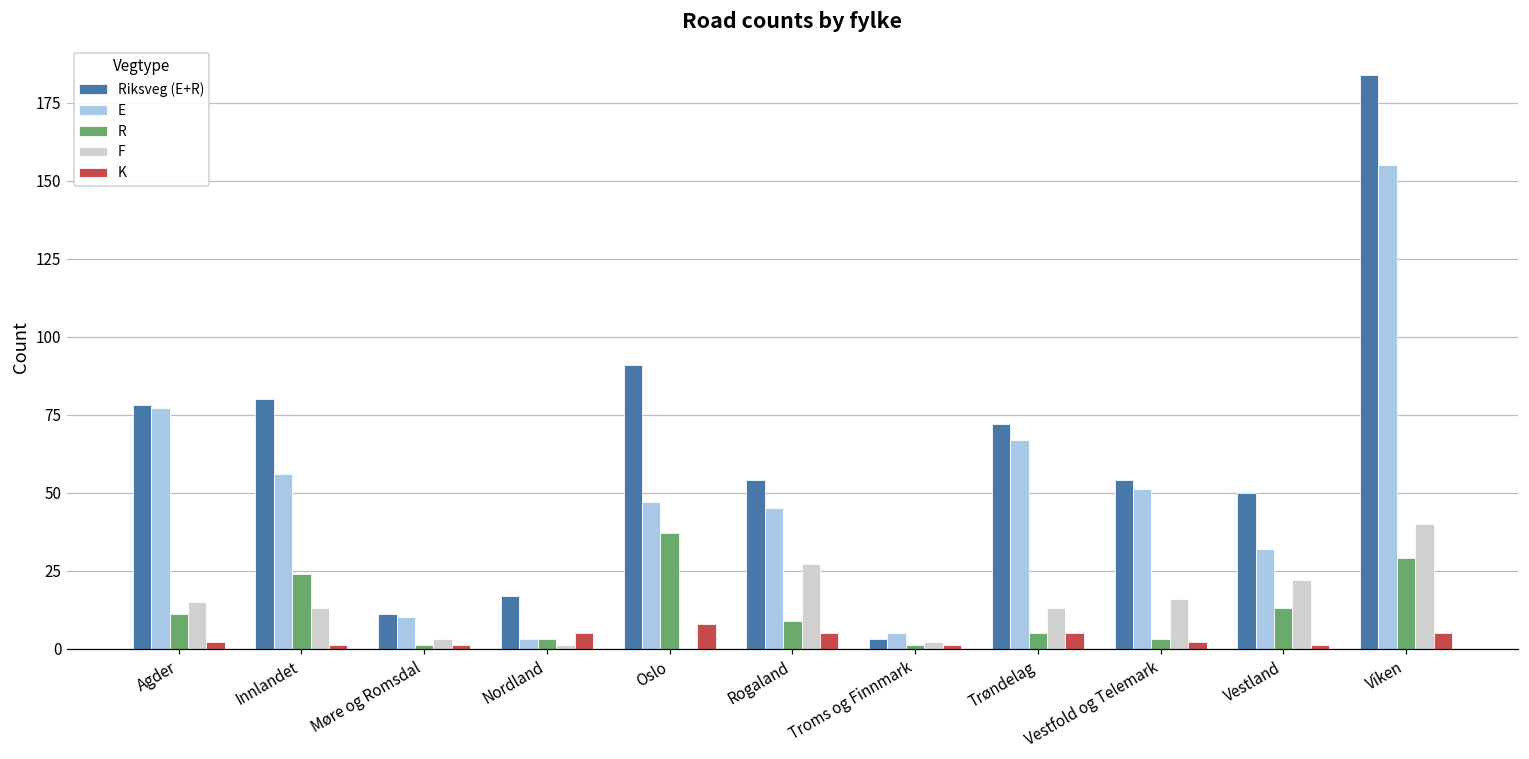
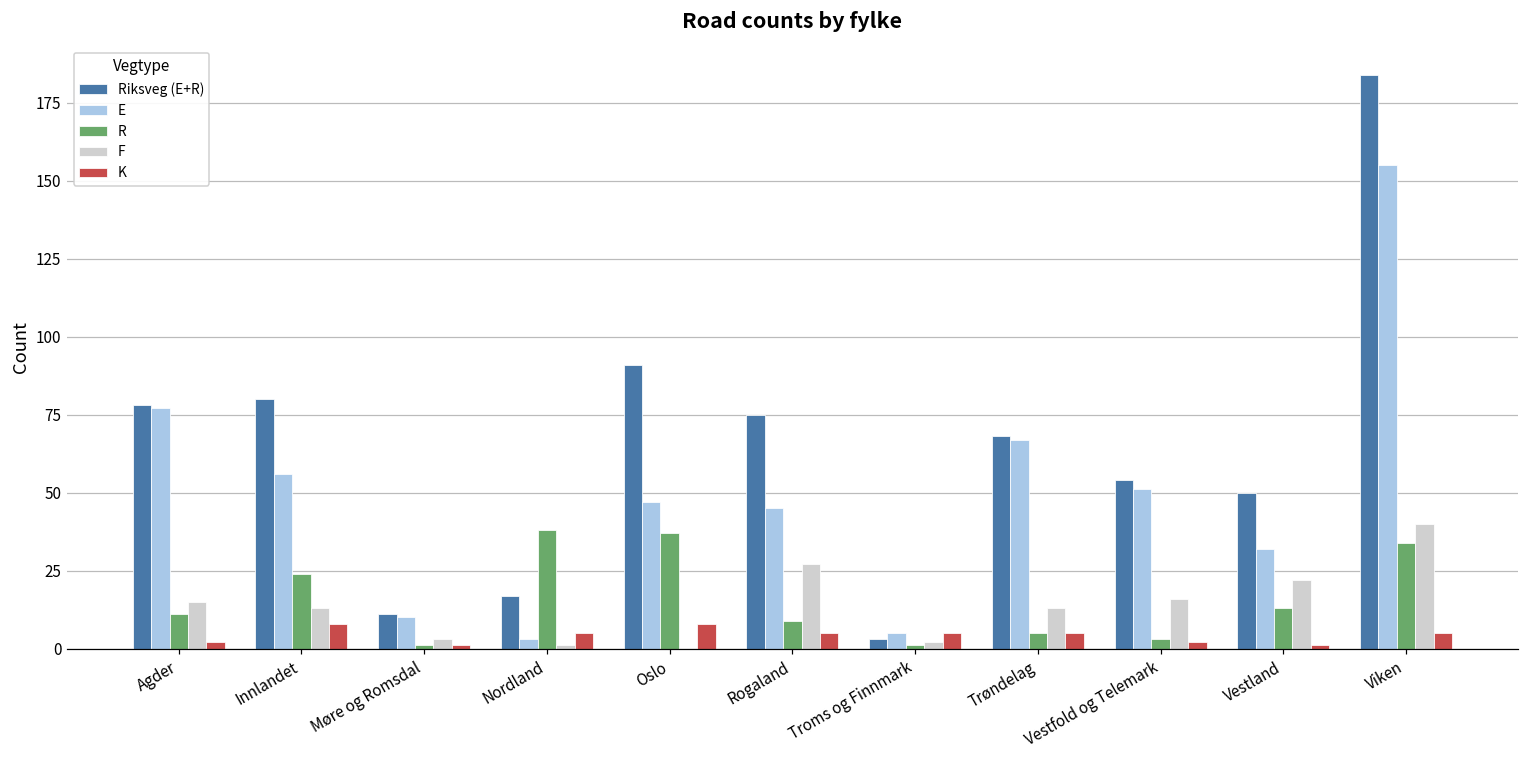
  {
    "Riksveg (E+R)": {
      "Agder": 78,
      "Innlandet": 80,
      "Møre og Romsdal": 11,
      "Nordland": 17,
      "Oslo": 91,
-     "Rogaland": 54,
+     "Rogaland": 75,
      "Troms og Finnmark": 3,
-     "Trøndelag": 72,
+     "Trøndelag": 68,
      "Vestfold og Telemark": 54,
      "Vestland": 50,
      "Viken": 184
    },
    "R": {
      "Agder": 11,
      "Innlandet": 24,
      "Møre og Romsdal": 1,
-     "Nordland": 3,
+     "Nordland": 38,
      "Oslo": 37,
      "Rogaland": 9,
      "Troms og Finnmark": 1,
      "Trøndelag": 5,
      "Vestfold og Telemark": 3,
      "Vestland": 13,
-     "Viken": 29
+     "Viken": 34
    },
    "K": {
      "Agder": 2,
-     "Innlandet": 1,
+     "Innlandet": 8,
      "Møre og Romsdal": 1,
      "Nordland": 5,
      "Oslo": 8,
      "Rogaland": 5,
-     "Troms og Finnmark": 1,
+     "Troms og Finnmark": 5,
      "Trøndelag": 5,
      "Vestfold og Telemark": 2,
      "Vestland": 1,
      "Viken": 5
    }
  }
